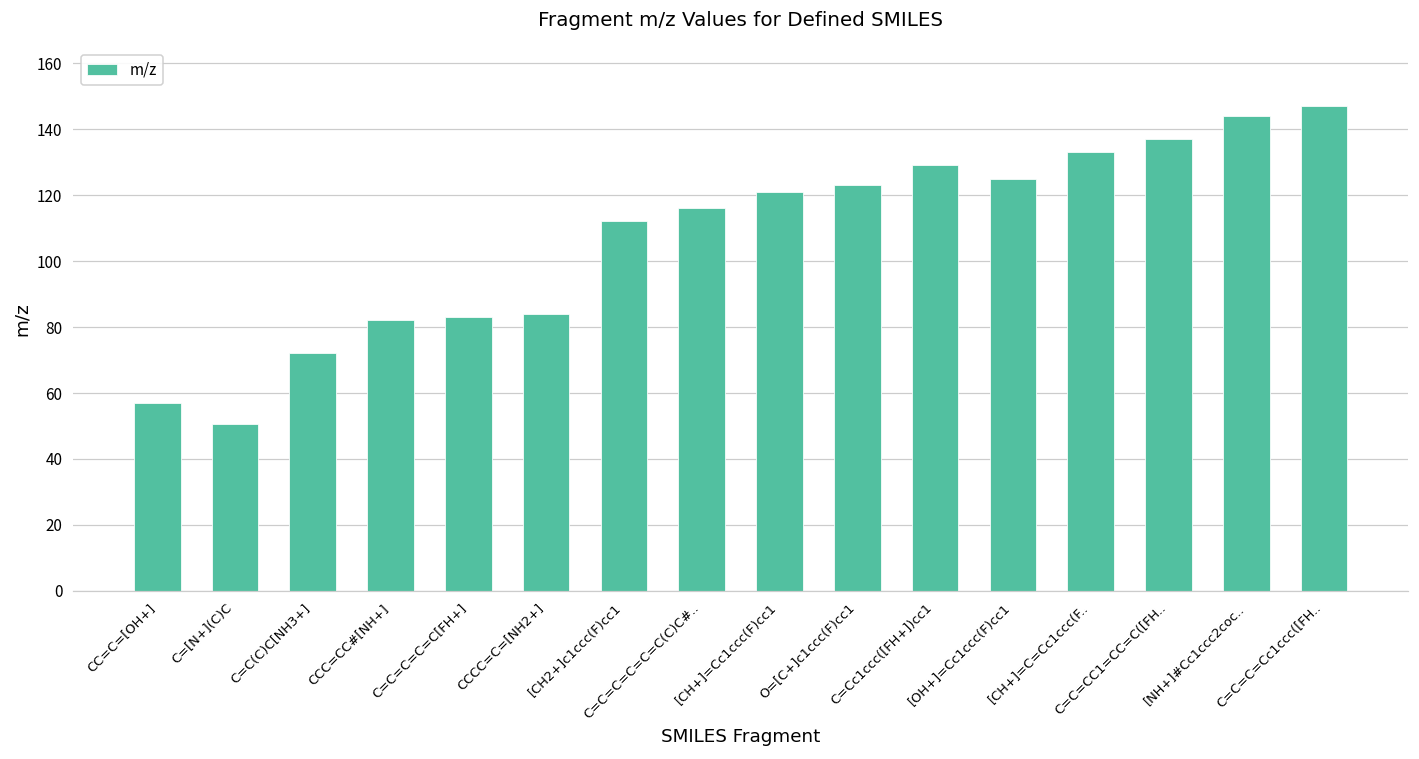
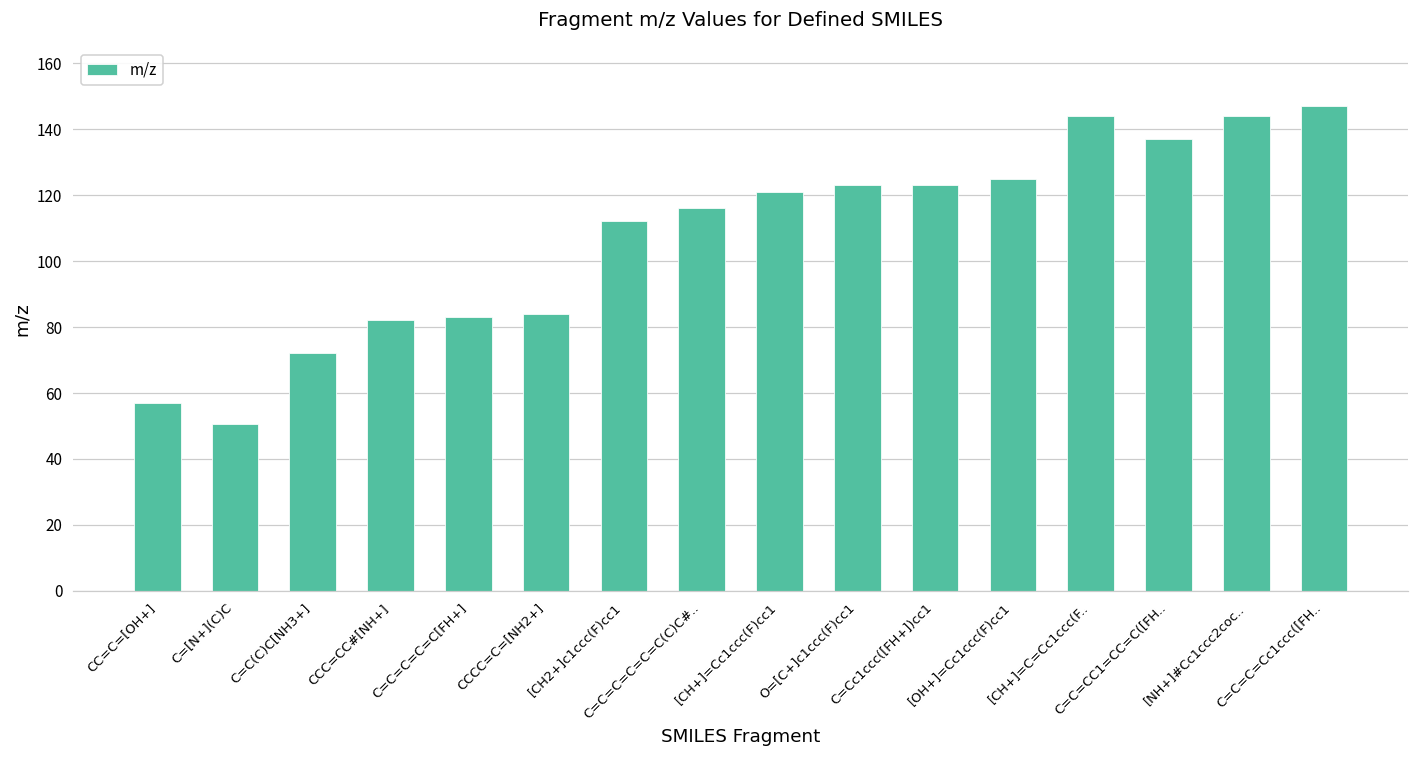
  {
    "CC=C=[OH+]": 57,
    "C=[N+](C)C": 50,
    "C=C(C)C[NH3+]": 72,
    "CCC=CC#[NH+]": 82,
    "C=C=C=C=C[FH+]": 83,
    "CCCC=C=[NH2+]": 84,
    "[CH2+]c1ccc(F)cc1": 112,
    "C=C=C=C=C=C(C)C#..": 116,
    "[CH+]=Cc1ccc(F)cc1": 121,
    "O=[C+]c1ccc(F)cc1": 123,
-   "C=Cc1ccc([FH+])cc1": 129,
+   "C=Cc1ccc([FH+])cc1": 123,
    "[OH+]=Cc1ccc(F)cc1": 125,
-   "[CH+]=C=Cc1ccc(F..": 133,
+   "[CH+]=C=Cc1ccc(F..": 144,
    "C=C=CC1=CC=C([FH..": 137,
    "[NH+]#Cc1ccc2coc..": 144,
    "C=C=C=Cc1ccc([FH..": 147
  }
